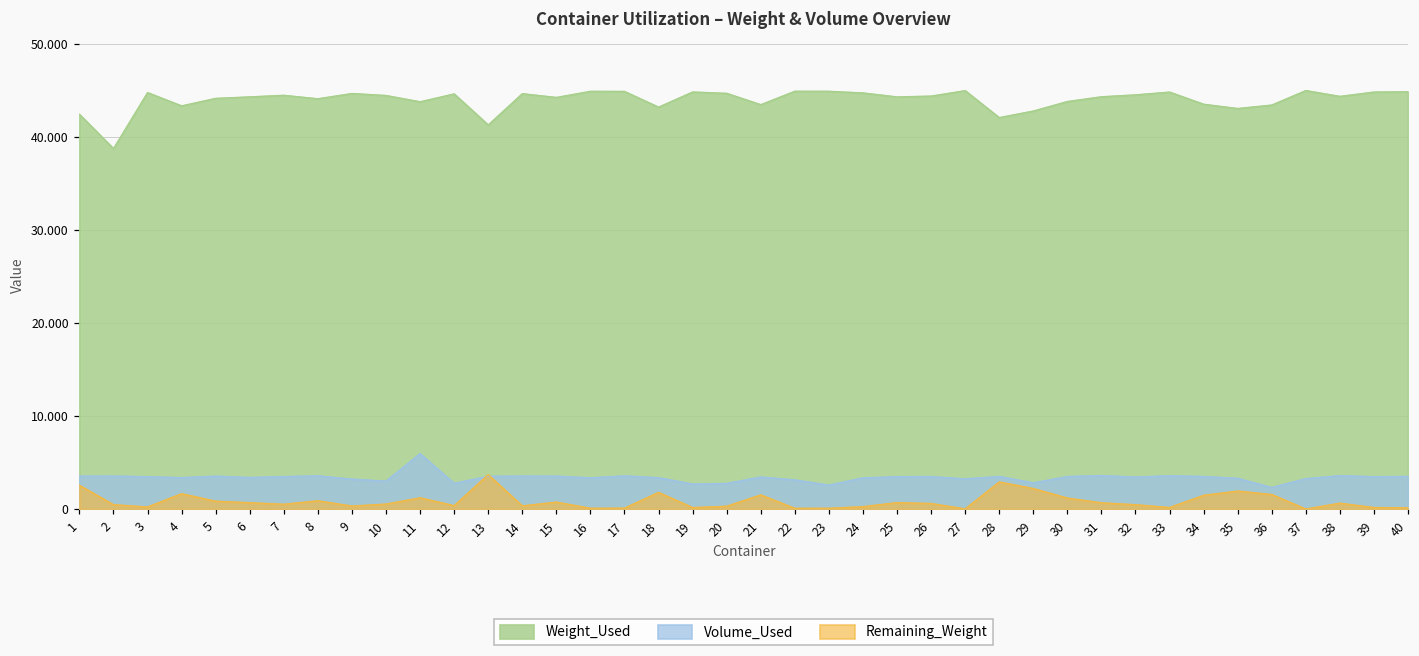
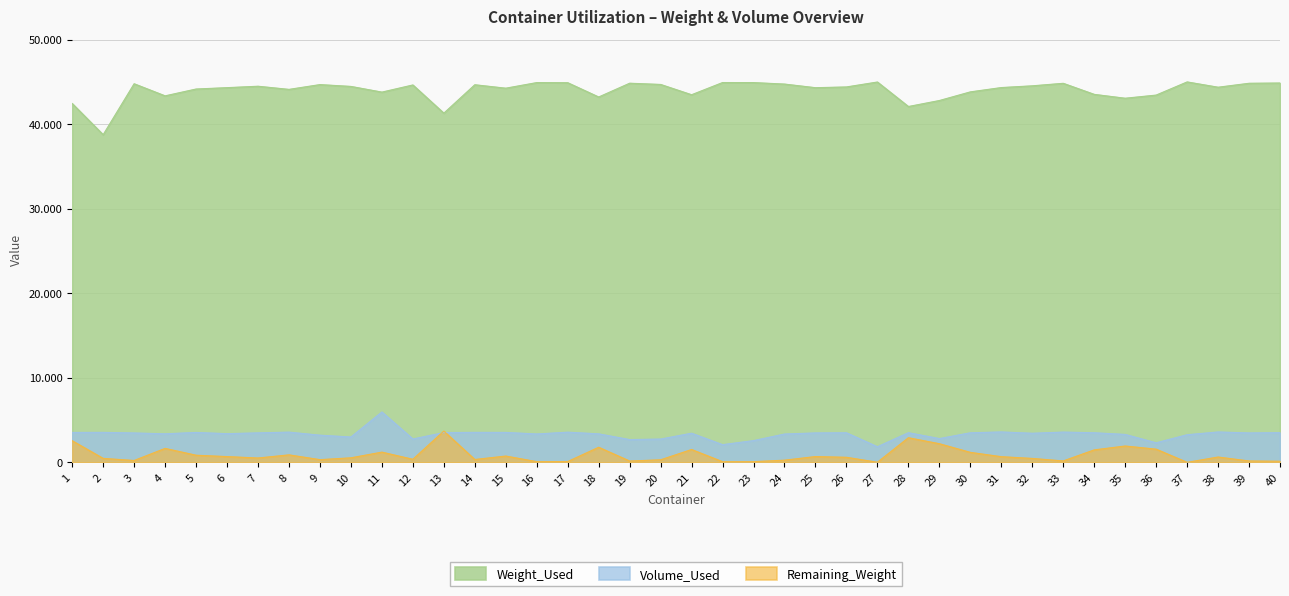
  {
    "Weight_Used": {
      "1": 42,
      "2": 39,
      "3": 45,
      "4": 43,
      "5": 44,
      "6": 44,
      "7": 44,
      "8": 44,
      "9": 45,
      "10": 44,
      "11": 44,
      "12": 45,
      "13": 41,
      "14": 45,
      "15": 44,
      "16": 45,
      "17": 45,
      "18": 43,
      "19": 45,
      "20": 45,
      "21": 43,
      "22": 45,
      "23": 45,
      "24": 45,
      "25": 44,
      "26": 44,
      "27": 45,
      "28": 42,
      "29": 43,
      "30": 44,
      "31": 44,
      "32": 45,
      "33": 45,
      "34": 44,
      "35": 43,
      "36": 43,
      "37": 45,
      "38": 44,
      "39": 45,
      "40": 45
    },
    "Volume_Used": {
      "1": 4,
      "2": 4,
      "3": 3,
      "4": 3,
      "5": 4,
      "6": 3,
      "7": 3,
      "8": 4,
      "9": 3,
      "10": 3,
      "11": 6,
      "12": 3,
      "14": 4,
      "15": 4,
      "16": 3,
      "17": 4,
      "18": 3,
      "19": 3,
      "20": 3,
      "21": 3,
-     "22": 3,
+     "22": 2,
      "23": 3,
      "24": 3,
      "25": 3,
      "26": 4,
-     "27": 3,
+     "27": 2,
      "28": 4,
      "29": 3,
      "30": 4,
      "31": 4,
      "32": 3,
      "33": 4,
      "34": 4,
      "35": 3,
      "36": 2,
      "37": 3,
      "38": 4,
      "39": 3,
      "40": 4
    },
    "Remaining_Weight": {
      "1": 3,
      "2": 0,
      "3": 0,
      "4": 2,
      "5": 1,
      "6": 1,
      "7": 1,
      "8": 1,
      "9": 0,
      "10": 1,
      "11": 1,
      "12": 0,
      "14": 0,
      "15": 1,
      "16": 0,
      "17": 0,
      "18": 2,
      "19": 0,
      "20": 0,
      "21": 2,
      "22": 0,
      "23": 0,
      "24": 0,
      "25": 1,
      "26": 1,
      "27": 0,
      "28": 3,
      "29": 2,
      "30": 1,
      "31": 1,
      "32": 0,
      "33": 0,
      "34": 1,
      "35": 2,
      "36": 2,
      "37": 0,
      "38": 1,
      "39": 0,
      "40": 0
    }
  }
